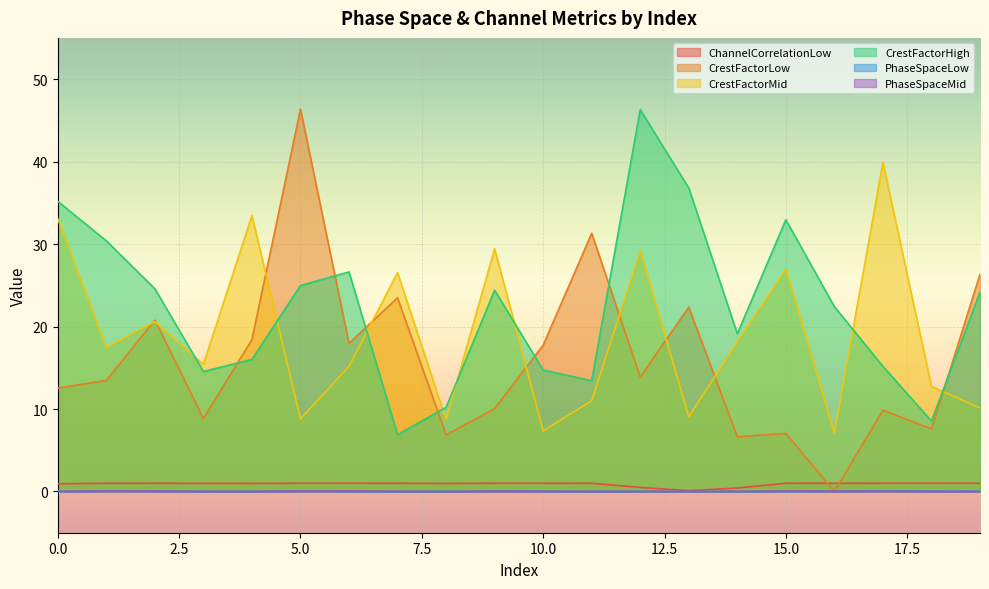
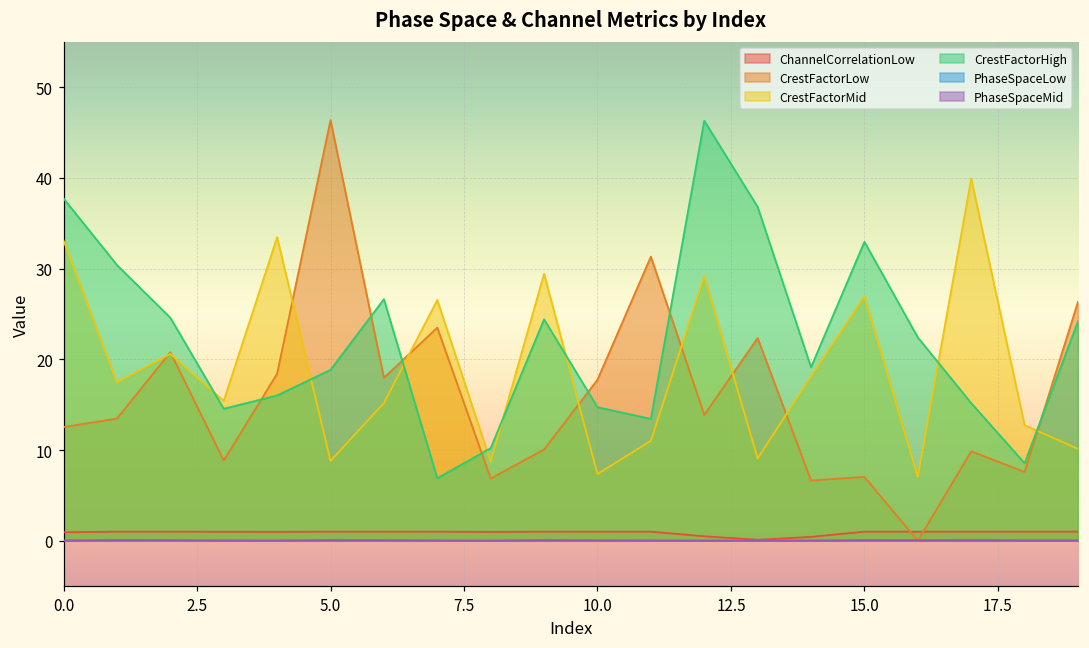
  {
    "CrestFactorHigh": {
-     "0.0": 35,
-     "5.0": 25,
+     "0.0": 38,
+     "5.0": 19,
      "10.0": 15,
      "15.0": 33
    },
    "PhaseSpaceMid": {
      "0.0": 0,
      "5.0": 0,
      "10.0": 0,
      "15.0": 0
    }
  }
